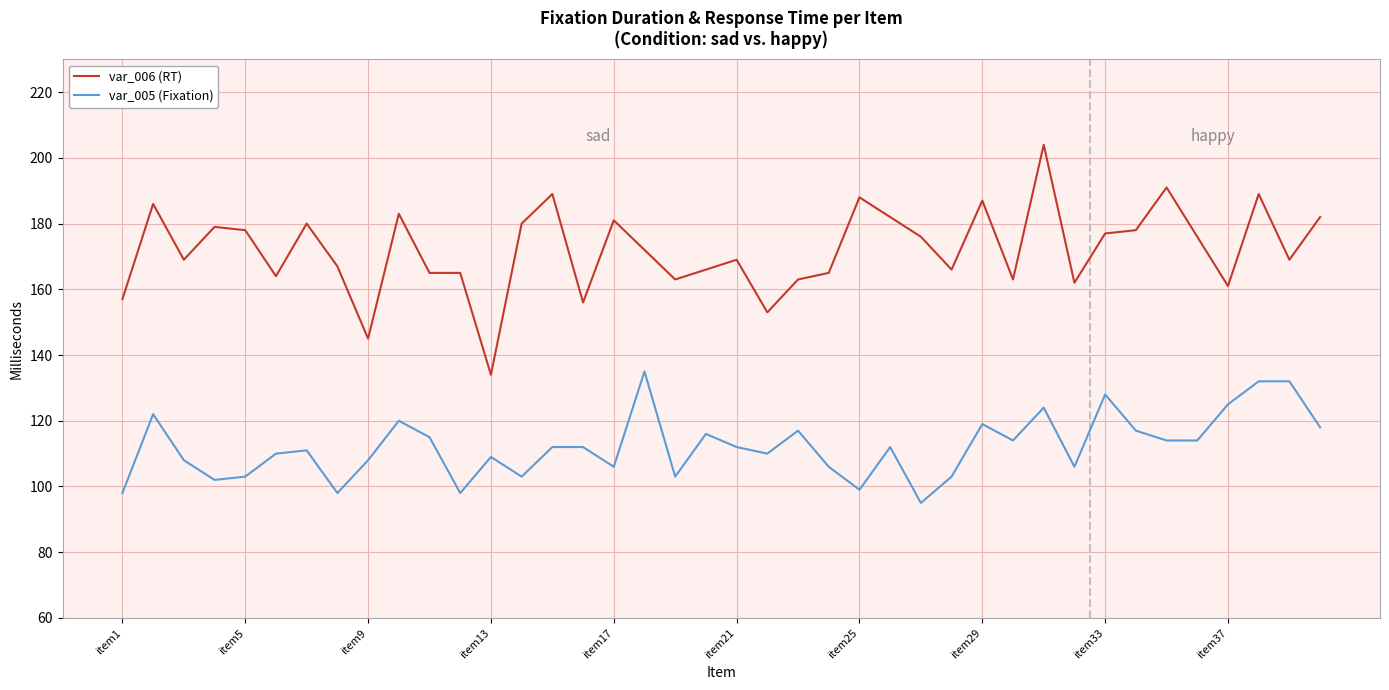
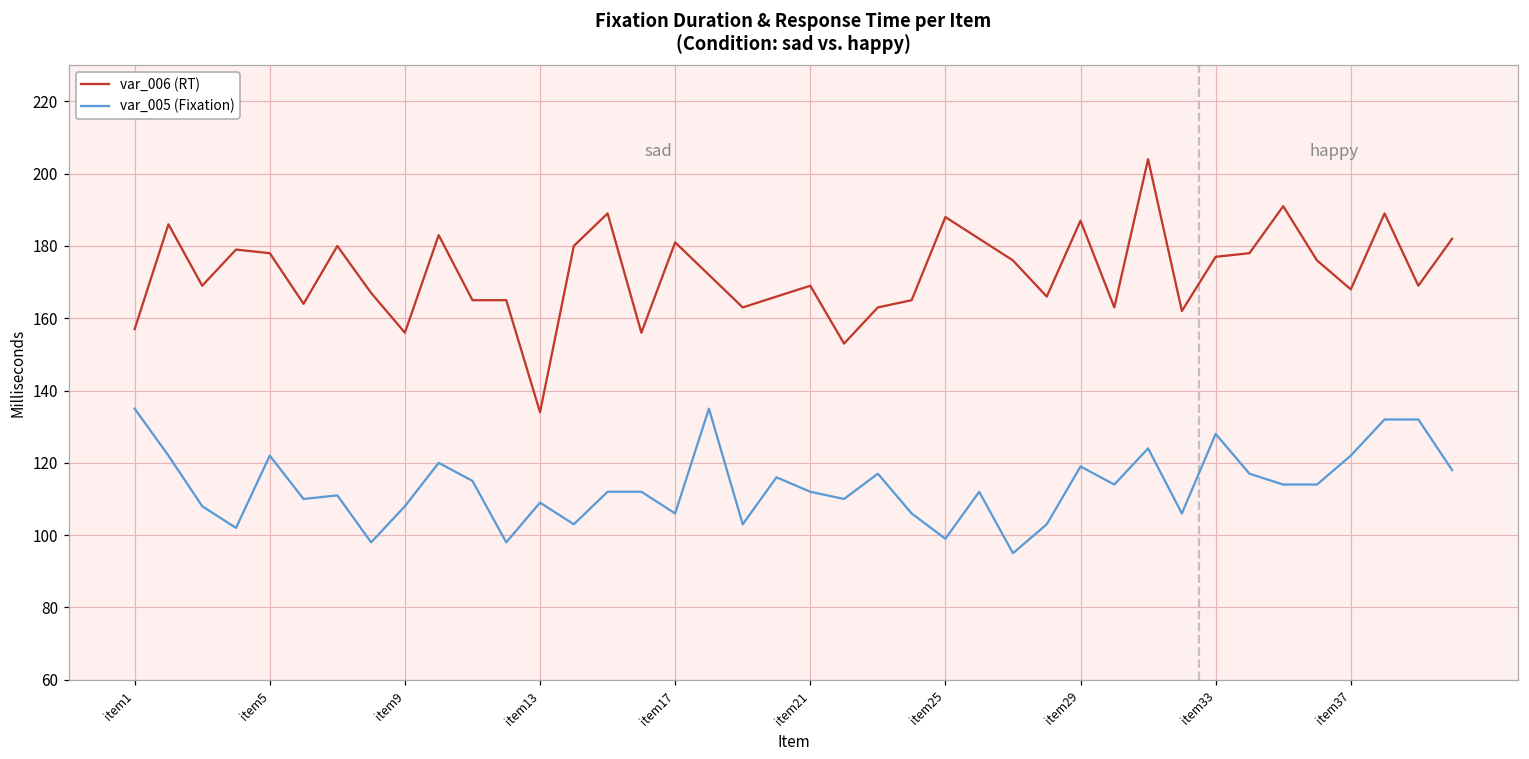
  {
    "var_006 (RT)": {
      "item1": 157,
      "item5": 178,
-     "item9": 145,
+     "item9": 156,
      "item13": 134,
      "item17": 181,
      "item21": 169,
      "item25": 188,
      "item29": 187,
      "item33": 177,
-     "item37": 161
+     "item37": 168
    },
    "var_005 (Fixation)": {
-     "item1": 98,
-     "item5": 103,
+     "item1": 135,
+     "item5": 122,
      "item9": 108,
      "item13": 109,
      "item17": 106,
      "item21": 112,
      "item25": 99,
      "item29": 119,
      "item33": 128,
-     "item37": 125
+     "item37": 122
    }
  }
